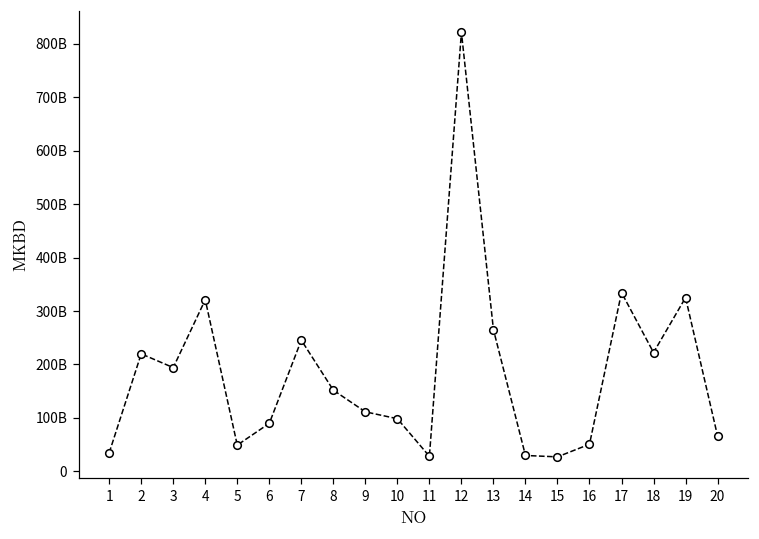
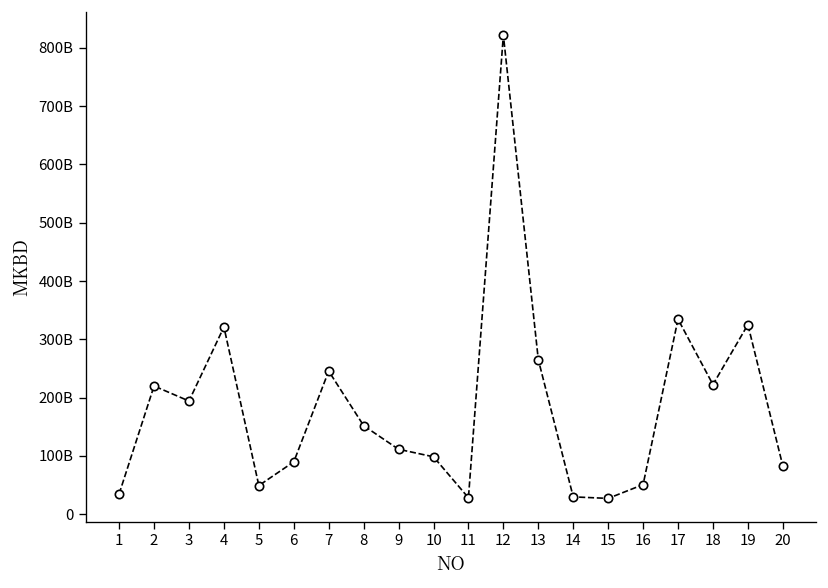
  {
    "1": 30000000000,
    "2": 220000000000,
    "3": 190000000000,
    "4": 320000000000,
    "5": 50000000000,
    "6": 90000000000,
    "7": 250000000000,
    "8": 150000000000,
    "9": 110000000000,
    "10": 100000000000,
    "11": 30000000000,
    "12": 820000000000,
    "13": 270000000000,
    "14": 30000000000,
    "15": 30000000000,
    "16": 50000000000,
    "17": 330000000000,
    "18": 220000000000,
    "19": 330000000000,
-   "20": 70000000000
+   "20": 80000000000
  }
